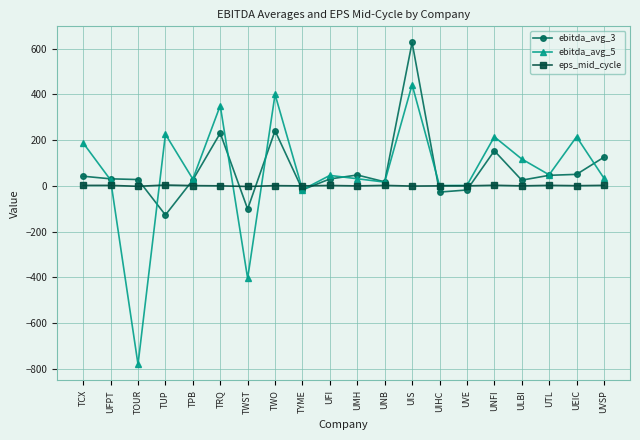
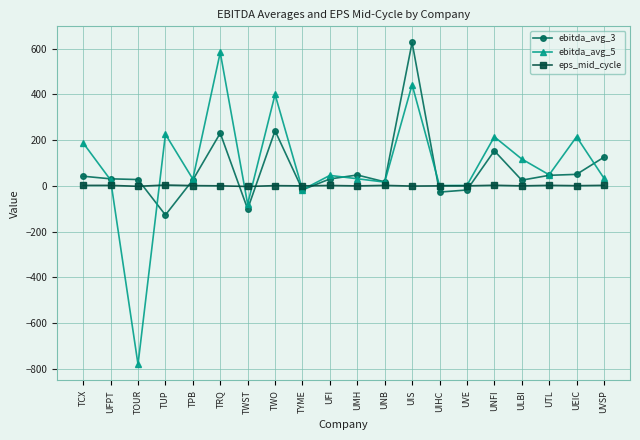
  {
    "ebitda_avg_5": {
      "TCX": 190,
      "TOUR": -780,
      "TUP": 230,
-     "TRQ": 350,
-     "TWST": -410,
+     "TRQ": 580,
+     "TWST": -80,
      "TWO": 400,
      "UFI": 50,
      "UMH": 30,
      "UIS": 440,
      "UNFI": 210,
      "ULBI": 120,
      "UEIC": 210,
      "UVSP": 30
    }
  }
